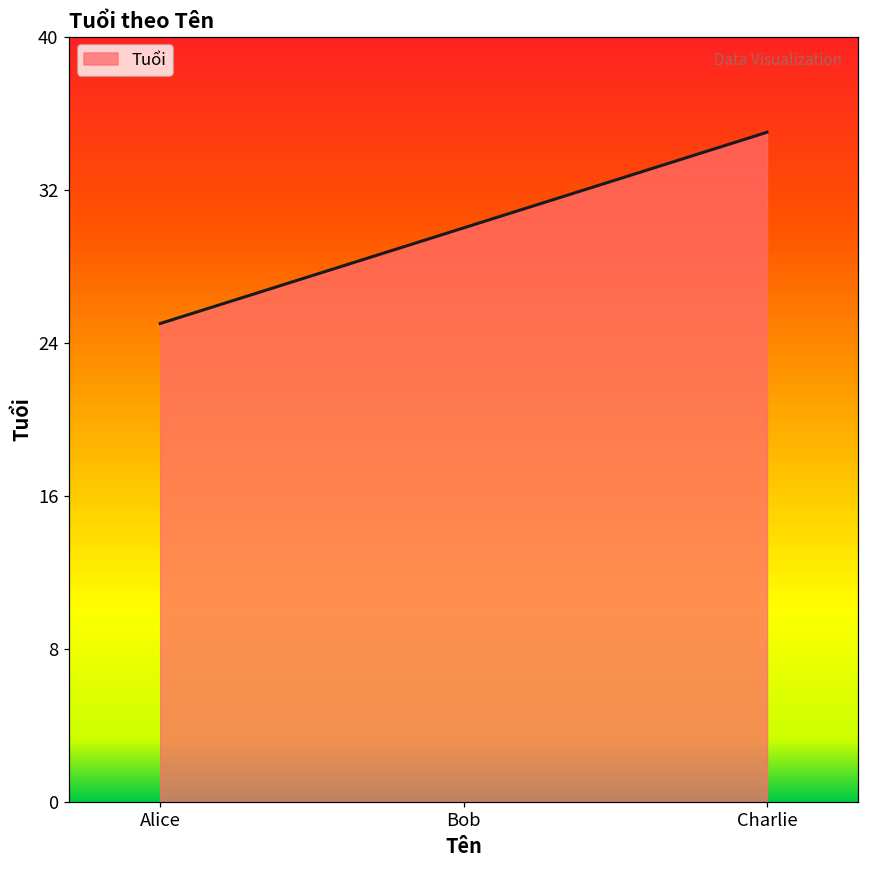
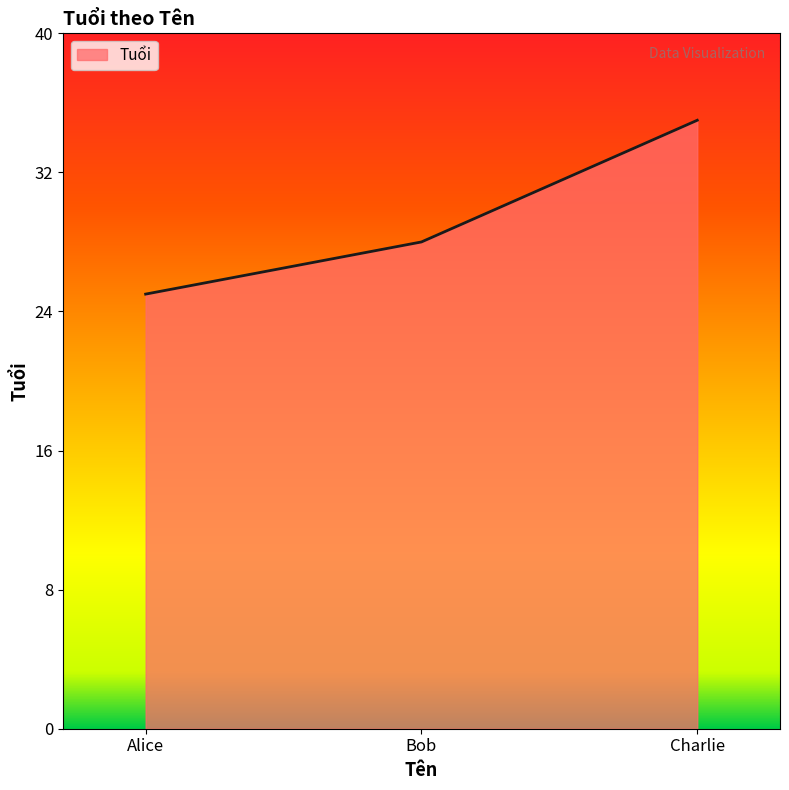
  {
    "Alice": 25,
-   "Bob": 30,
+   "Bob": 28,
    "Charlie": 35
  }
